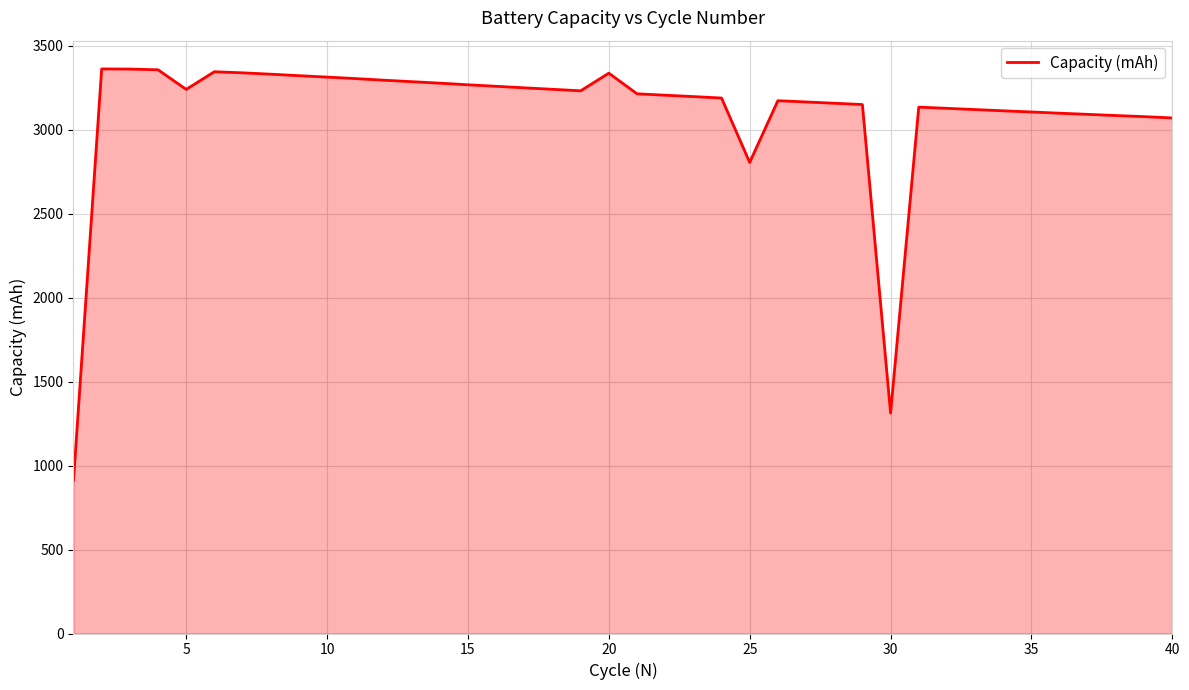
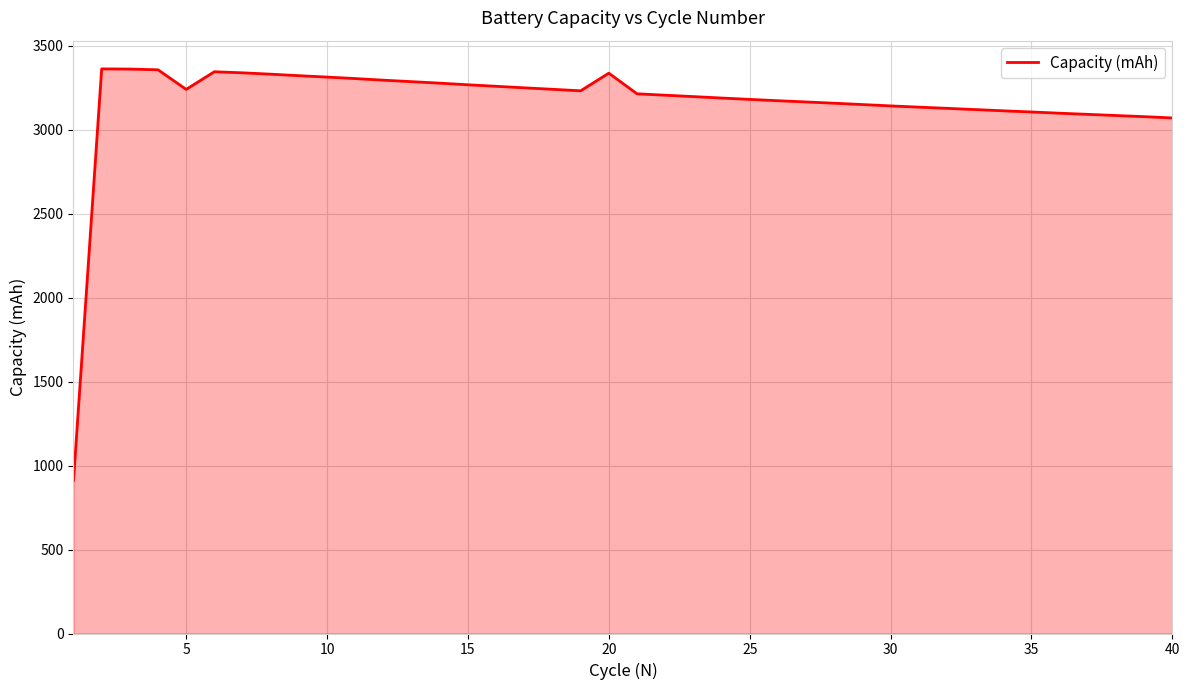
  {
    "5": 3240,
    "10": 3310,
    "15": 3270,
    "20": 3340,
-   "25": 2800,
-   "30": 1310,
+   "25": 3180,
+   "30": 3140,
    "35": 3100,
    "40": 3070
  }
